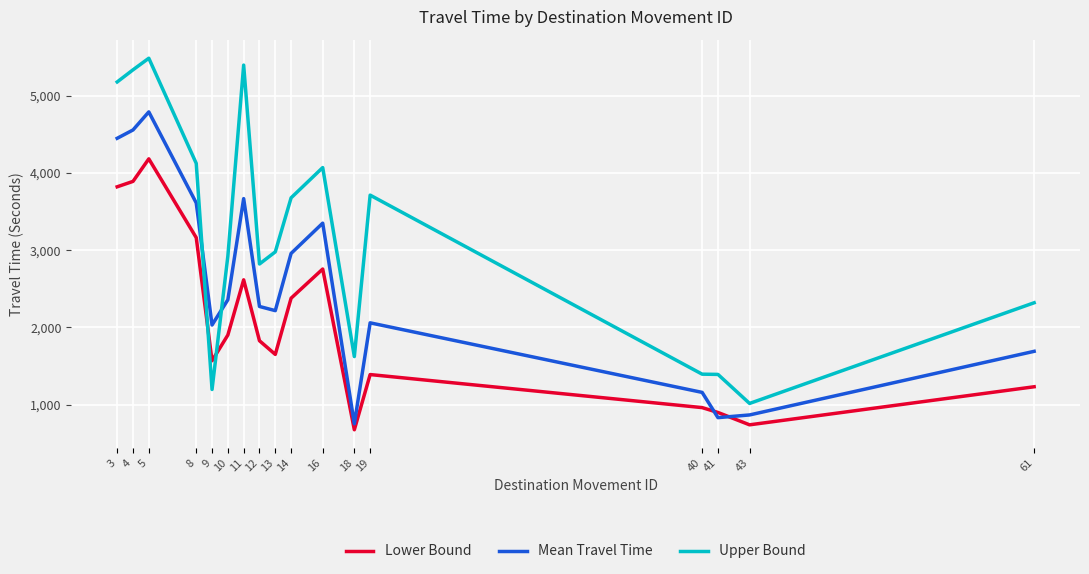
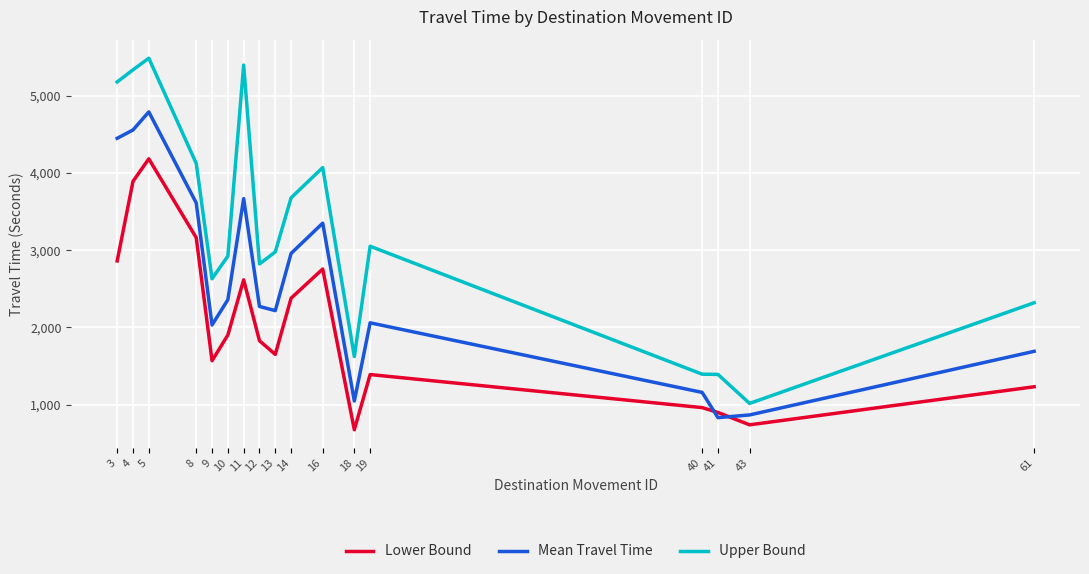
  {
    "Lower Bound": {
-     "3": "3,800",
+     "3": "2,900",
      "4": "3,900",
      "5": "4,200",
      "8": "3,200",
      "9": "1,600",
      "10": "1,900",
      "11": "2,600",
      "12": "1,800",
      "13": "1,700",
      "14": "2,400",
      "16": "2,800",
      "18": "700",
      "19": "1,400",
      "40": "1,000",
      "41": "900",
      "43": "700",
      "61": "1,200"
    },
    "Mean Travel Time": {
      "3": "4,400",
      "4": "4,600",
      "5": "4,800",
      "8": "3,600",
      "9": "2,000",
      "10": "2,400",
      "11": "3,700",
      "12": "2,300",
      "13": "2,200",
      "14": "3,000",
      "16": "3,400",
-     "18": "800",
+     "18": "1,000",
      "19": "2,100",
      "40": "1,200",
      "41": "800",
      "43": "900",
      "61": "1,700"
    },
    "Upper Bound": {
      "3": "5,200",
      "4": "5,300",
      "5": "5,500",
      "8": "4,100",
-     "9": "1,200",
+     "9": "2,600",
      "10": "2,900",
      "11": "5,400",
      "12": "2,800",
      "13": "3,000",
      "14": "3,700",
      "16": "4,100",
      "18": "1,600",
-     "19": "3,700",
+     "19": "3,100",
      "40": "1,400",
      "41": "1,400",
      "43": "1,000",
      "61": "2,300"
    }
  }
